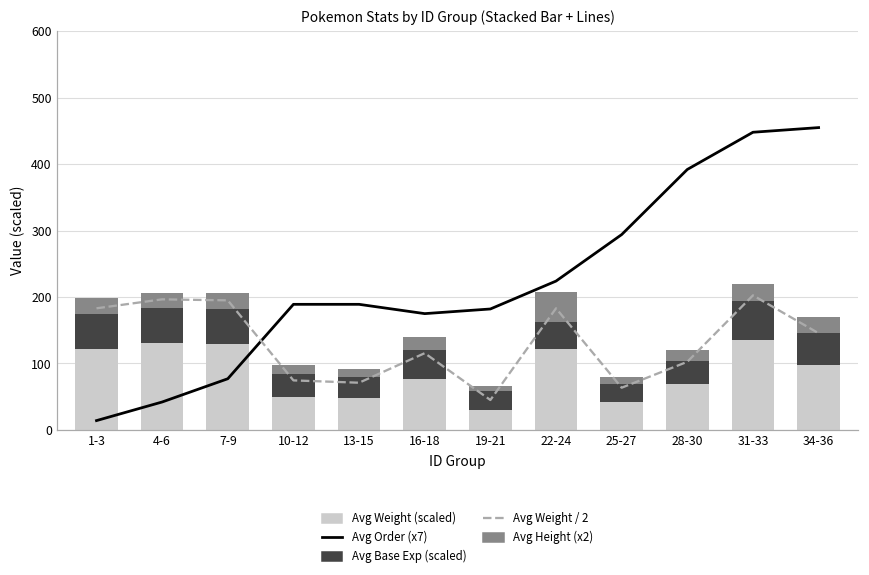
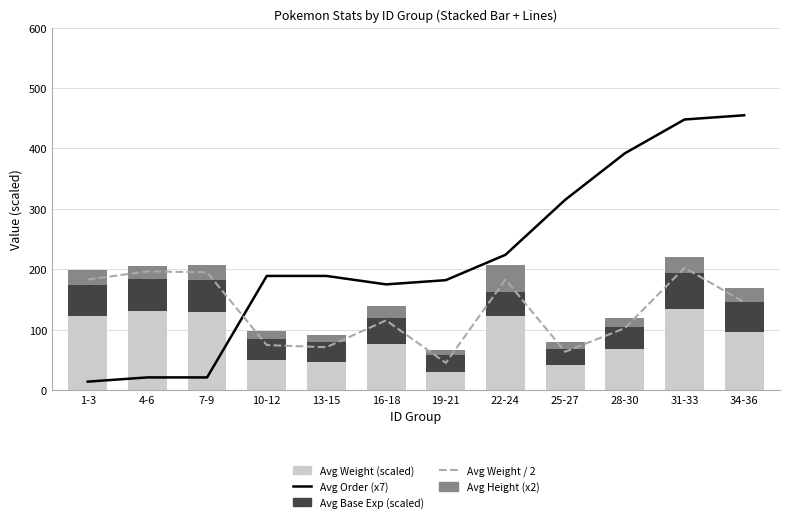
  {
    "Avg Order (x7)": {
      "1-3": 10,
-     "4-6": 40,
-     "7-9": 80,
+     "4-6": 20,
+     "7-9": 20,
      "10-12": 190,
      "13-15": 190,
      "16-18": 180,
      "19-21": 180,
      "22-24": 220,
-     "25-27": 290,
+     "25-27": 320,
      "28-30": 390,
      "31-33": 450,
      "34-36": 460
    }
  }
